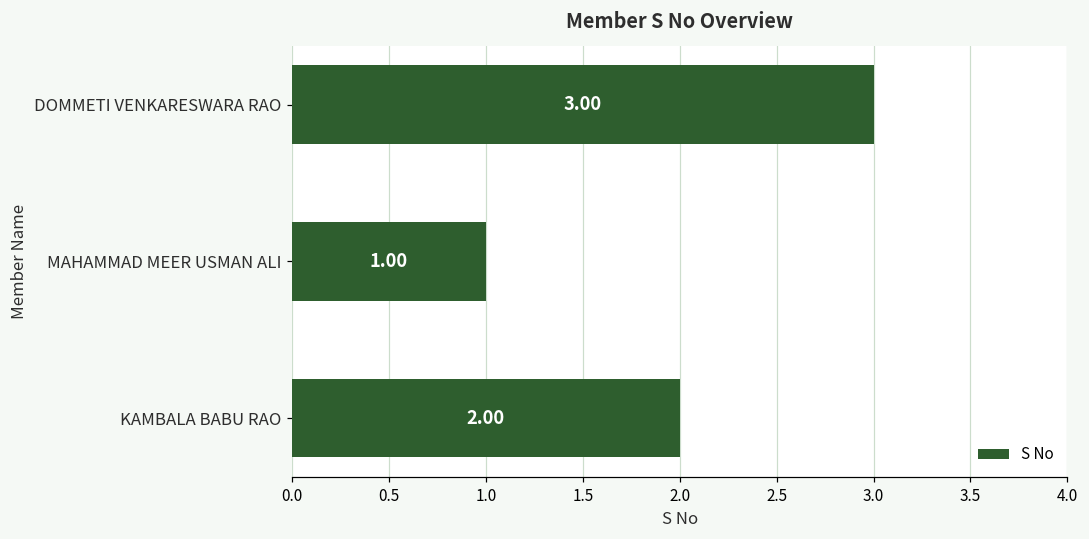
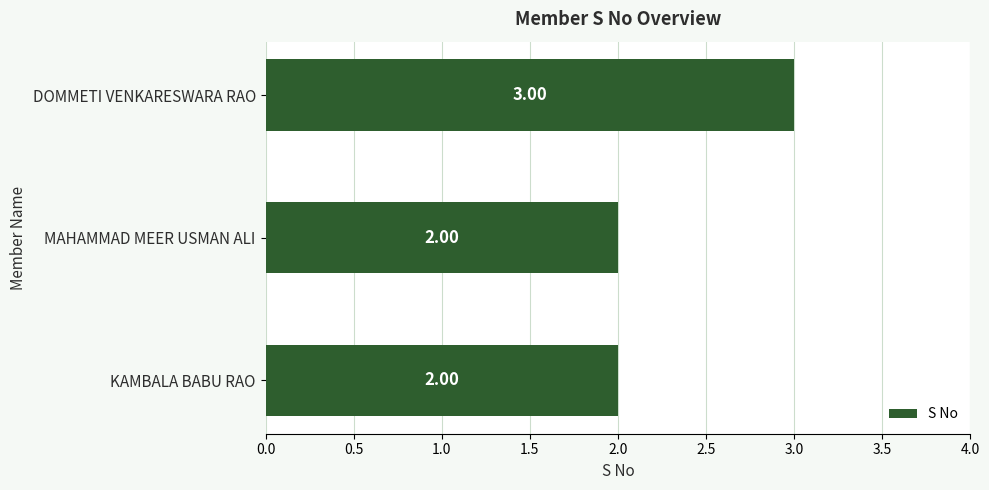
  {
    "DOMMETI VENKARESWARA RAO": 3.00,
-   "MAHAMMAD MEER USMAN ALI": 1.00,
+   "MAHAMMAD MEER USMAN ALI": 2.00,
    "KAMBALA BABU RAO": 2.00
  }
